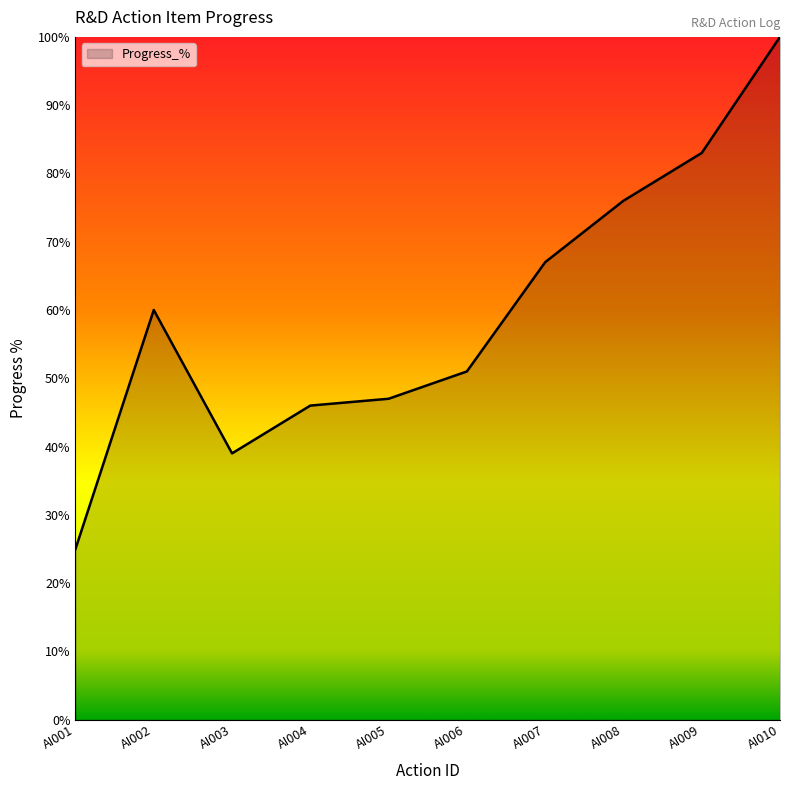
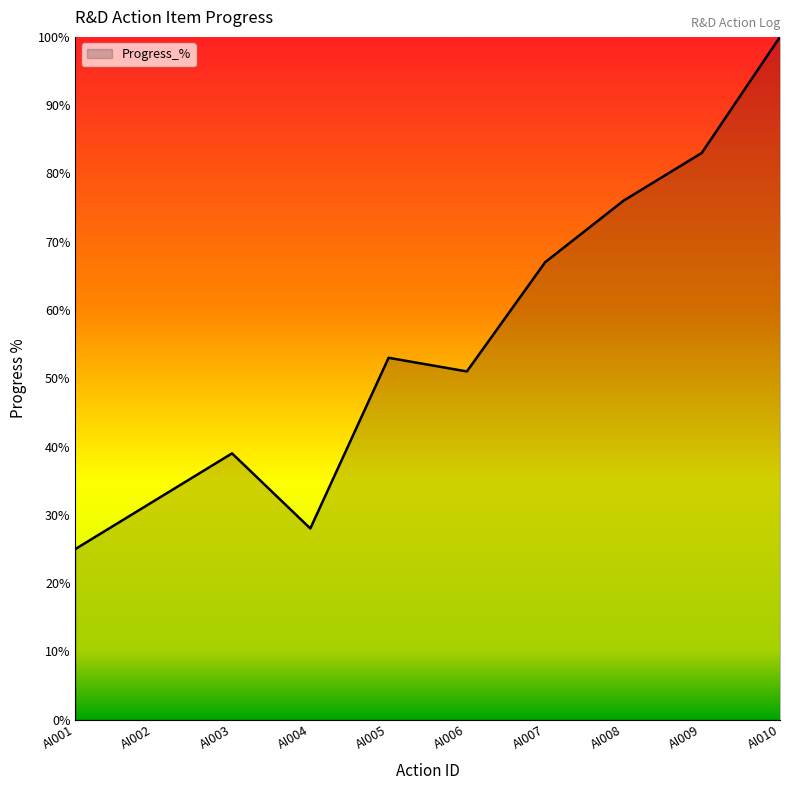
  {
    "AI001": "25%",
-   "AI002": "60%",
+   "AI002": "32%",
    "AI003": "39%",
-   "AI004": "46%",
-   "AI005": "47%",
+   "AI004": "28%",
+   "AI005": "53%",
    "AI006": "51%",
    "AI007": "67%",
    "AI008": "76%",
    "AI009": "83%",
    "AI010": "100%"
  }
